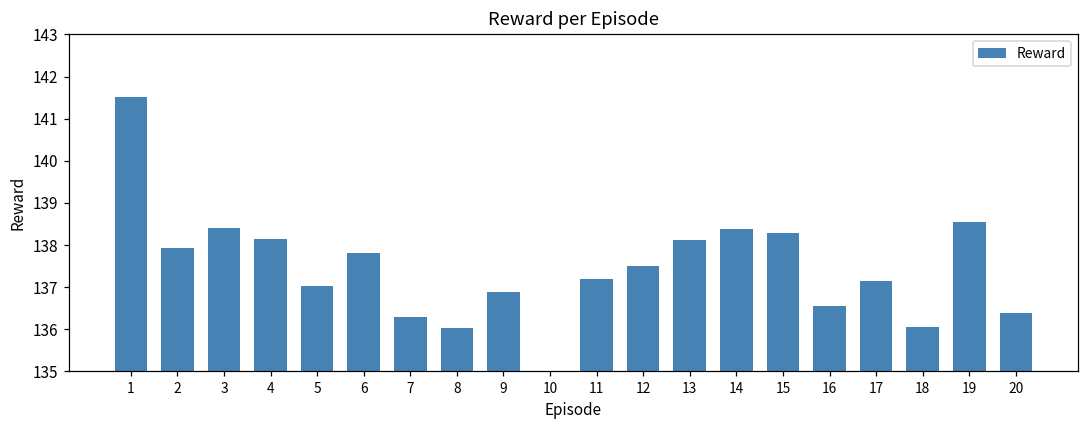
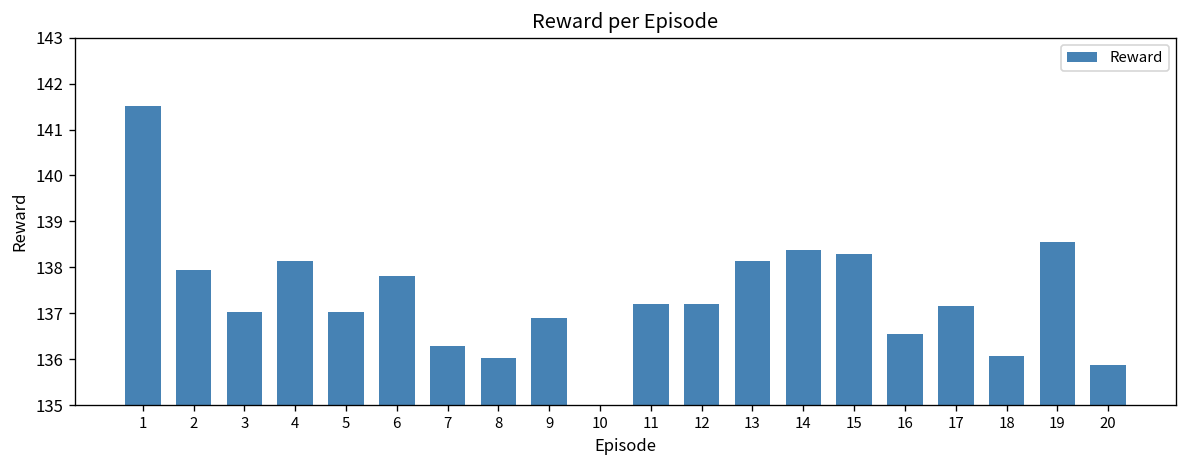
  {
    "1": 141.5,
    "2": 137.9,
-   "3": 138.4,
+   "3": 137.0,
    "4": 138.1,
    "5": 137.0,
    "6": 137.8,
    "7": 136.3,
    "8": 136.0,
    "9": 136.9,
    "11": 137.2,
-   "12": 137.5,
+   "12": 137.2,
    "13": 138.1,
    "14": 138.4,
    "15": 138.3,
    "16": 136.5,
    "17": 137.2,
    "18": 136.1,
    "19": 138.6,
-   "20": 136.4
+   "20": 135.9
  }
